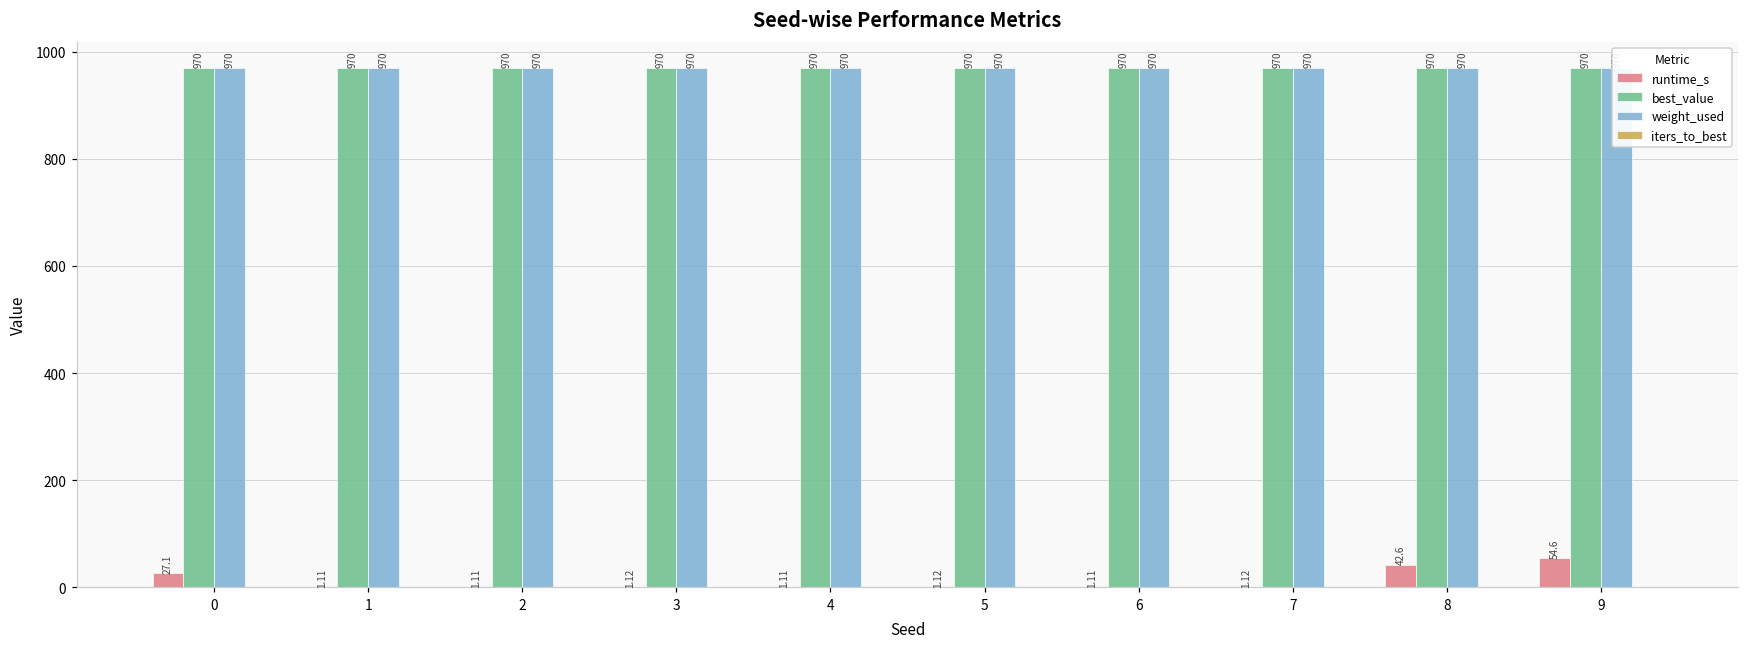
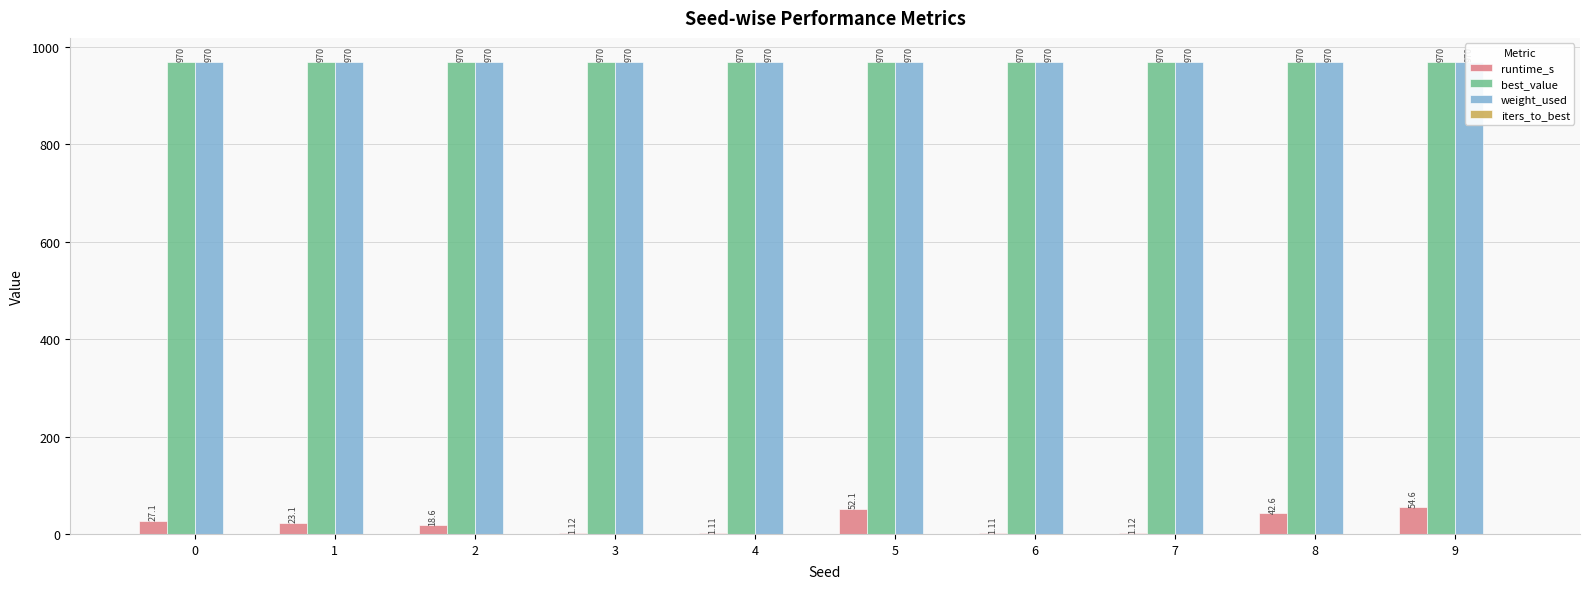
  {
    "runtime_s": {
      "0": 27.1,
-     "1": 1.11,
-     "2": 1.11,
+     "1": 23.1,
+     "2": 18.6,
      "3": 1.12,
      "4": 1.11,
-     "5": 1.12,
+     "5": 52.1,
      "6": 1.11,
      "7": 1.12,
      "8": 42.6,
      "9": 54.6
    },
    "best_value": {
      "0": 970,
      "1": 970,
      "2": 970,
      "3": 970,
      "4": 970,
      "5": 970,
      "6": 970,
      "7": 970,
      "8": 970,
      "9": 970
    },
    "weight_used": {
      "0": 970,
      "1": 970,
      "2": 970,
      "3": 970,
      "4": 970,
      "5": 970,
      "6": 970,
      "7": 970,
      "8": 970
    },
    "iters_to_best": {
      "0": 0,
      "1": 0,
      "2": 0,
      "3": 0,
      "4": 0,
      "5": 0,
      "6": 0,
      "7": 0,
      "8": 0,
      "9": 0
    }
  }
